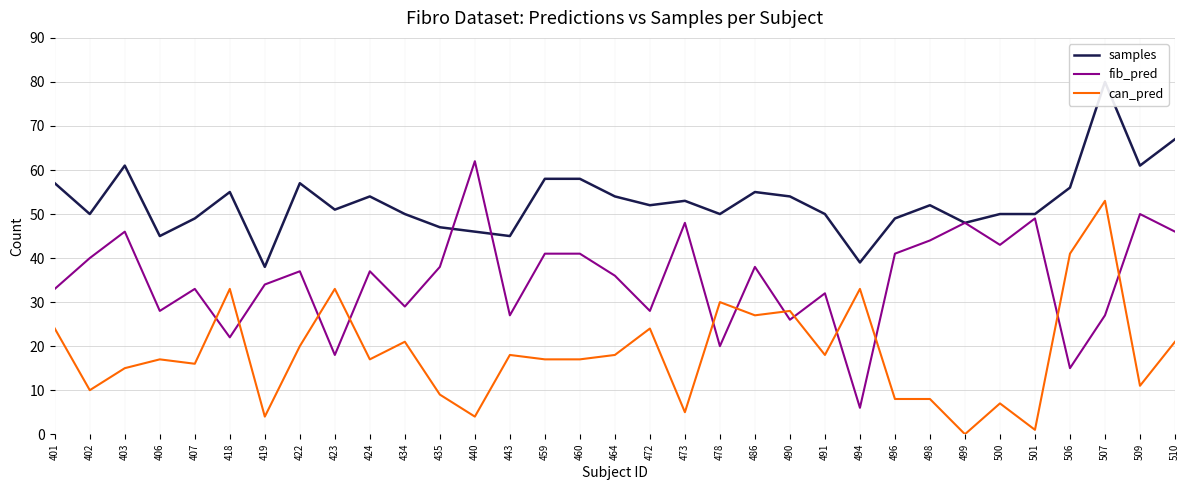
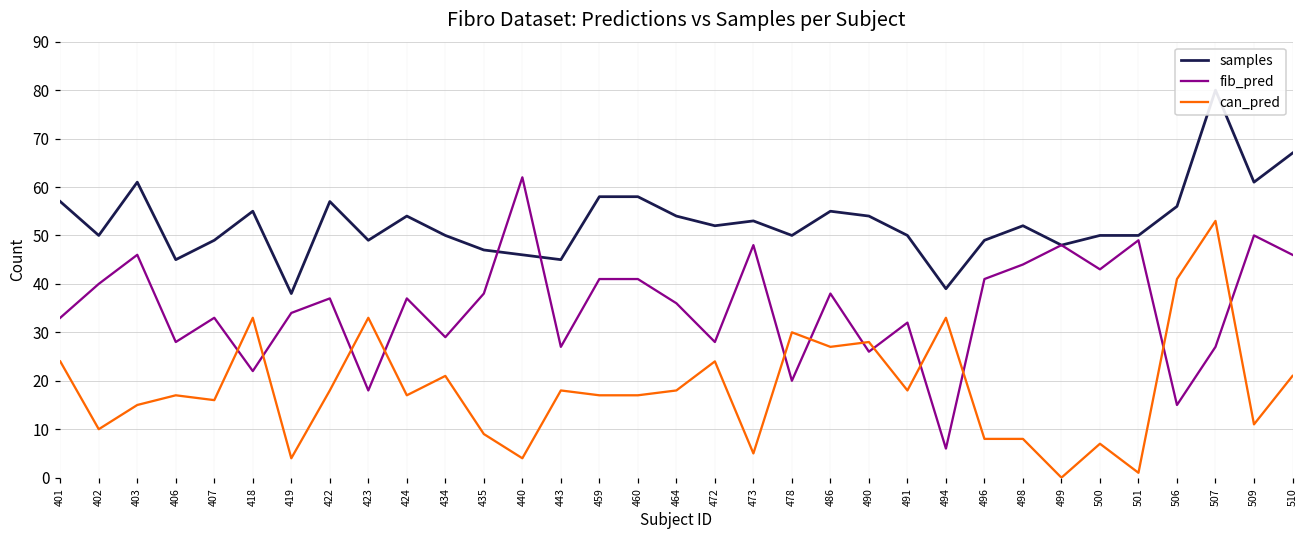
  {
    "samples": {
      "401": 57,
      "402": 50,
      "403": 61,
      "406": 45,
      "407": 49,
      "418": 55,
      "419": 38,
      "422": 57,
-     "423": 51,
+     "423": 49,
      "424": 54,
      "434": 50,
      "435": 47,
      "440": 46,
      "443": 45,
      "459": 58,
      "460": 58,
      "464": 54,
      "472": 52,
      "473": 53,
      "478": 50,
      "486": 55,
      "490": 54,
      "491": 50,
      "494": 39,
      "496": 49,
      "498": 52,
      "500": 50,
      "501": 50,
      "506": 56,
      "509": 61,
      "510": 67
    },
    "fib_pred": {
      "401": 33,
      "402": 40,
      "403": 46,
      "406": 28,
      "407": 33,
      "418": 22,
      "419": 34,
      "422": 37,
      "423": 18,
      "424": 37,
      "434": 29,
      "435": 38,
      "440": 62,
      "443": 27,
      "459": 41,
      "460": 41,
      "464": 36,
      "472": 28,
      "473": 48,
      "478": 20,
      "486": 38,
      "490": 26,
      "491": 32,
      "494": 6,
      "496": 41,
      "498": 44,
      "500": 43,
      "501": 49,
      "506": 15,
      "507": 27,
      "509": 50,
      "510": 46
    },
    "can_pred": {
      "401": 24,
      "402": 10,
      "403": 15,
      "406": 17,
      "407": 16,
      "418": 33,
      "419": 4,
-     "422": 20,
+     "422": 18,
      "423": 33,
      "424": 17,
      "434": 21,
      "435": 9,
      "440": 4,
      "443": 18,
      "459": 17,
      "460": 17,
      "464": 18,
      "472": 24,
      "473": 5,
      "478": 30,
      "486": 27,
      "490": 28,
      "491": 18,
      "494": 33,
      "496": 8,
      "498": 8,
      "499": 0,
      "500": 7,
      "501": 1,
      "506": 41,
      "507": 53,
      "509": 11,
      "510": 21
    }
  }
